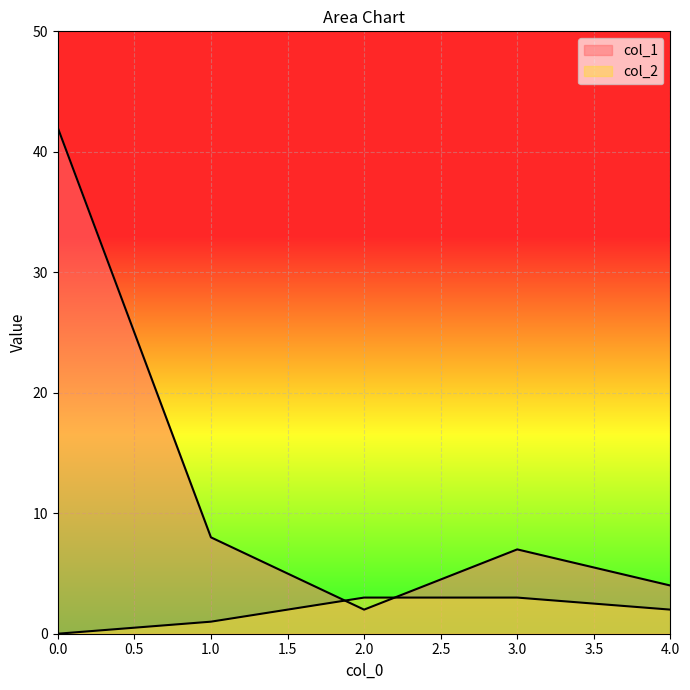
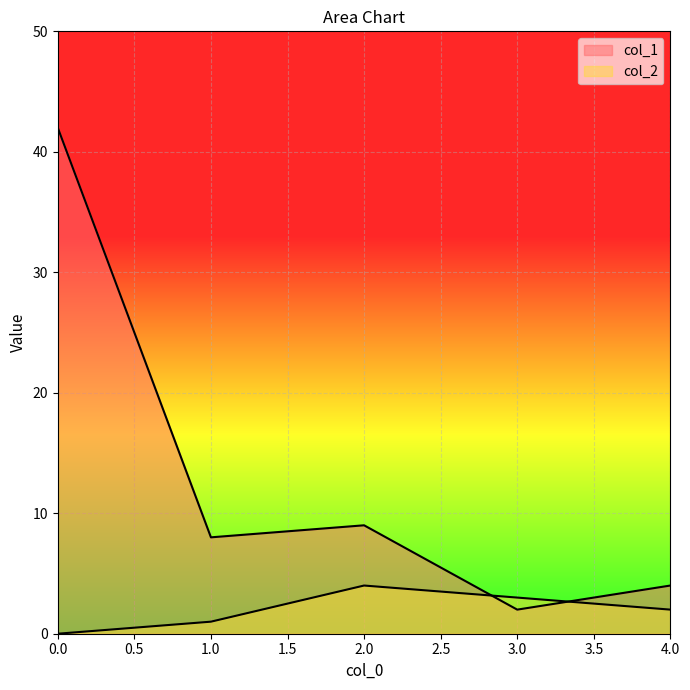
  {
    "col_1": {
      "0.0": 42,
      "1.0": 8,
-     "2.0": 2,
-     "3.0": 7,
+     "2.0": 9,
+     "3.0": 2,
      "4.0": 4
    },
    "col_2": {
      "0.0": 0,
      "1.0": 1,
-     "2.0": 3,
+     "2.0": 4,
      "3.0": 3,
      "4.0": 2
    }
  }
